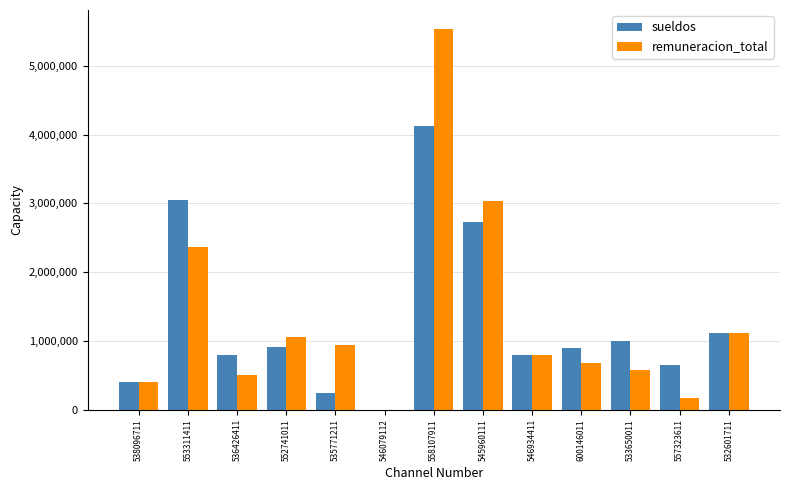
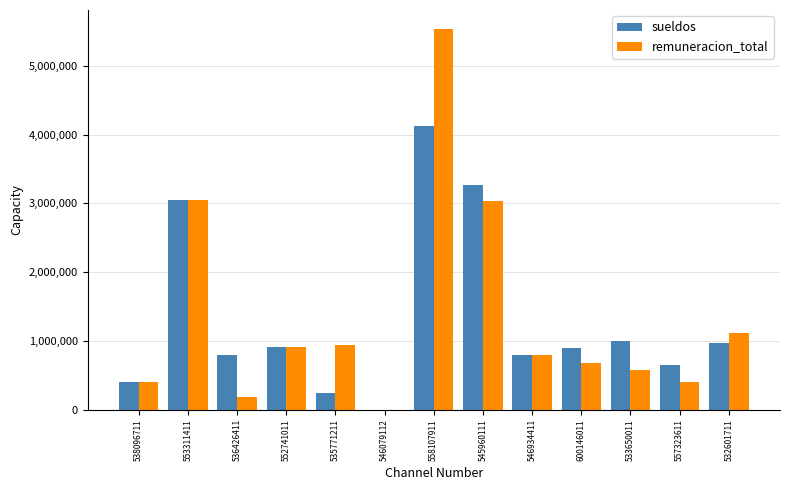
  {
    "sueldos": {
      "538096711": "400,000",
      "553311411": "3,000,000",
      "536426411": "800,000",
      "552741011": "900,000",
      "535771211": "200,000",
      "546079112": "0",
      "558107911": "4,100,000",
-     "545960111": "2,700,000",
+     "545960111": "3,300,000",
      "546934411": "800,000",
      "600146011": "900,000",
      "533650011": "1,000,000",
      "557323611": "600,000",
-     "532601711": "1,100,000"
+     "532601711": "1,000,000"
    },
    "remuneracion_total": {
      "538096711": "400,000",
-     "553311411": "2,400,000",
-     "536426411": "500,000",
-     "552741011": "1,100,000",
+     "553311411": "3,000,000",
+     "536426411": "200,000",
+     "552741011": "900,000",
      "535771211": "900,000",
      "546079112": "0",
      "558107911": "5,500,000",
      "545960111": "3,000,000",
      "546934411": "800,000",
      "600146011": "700,000",
      "533650011": "600,000",
-     "557323611": "200,000",
+     "557323611": "400,000",
      "532601711": "1,100,000"
    }
  }
